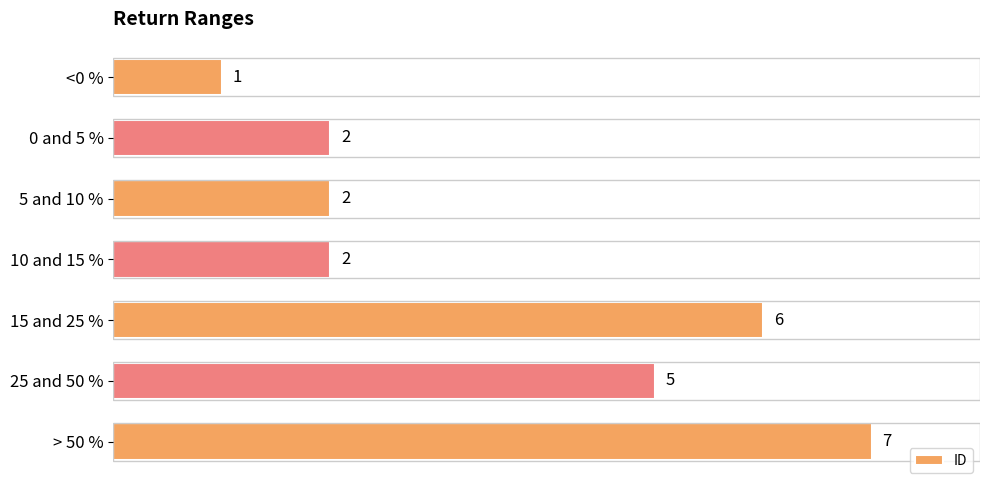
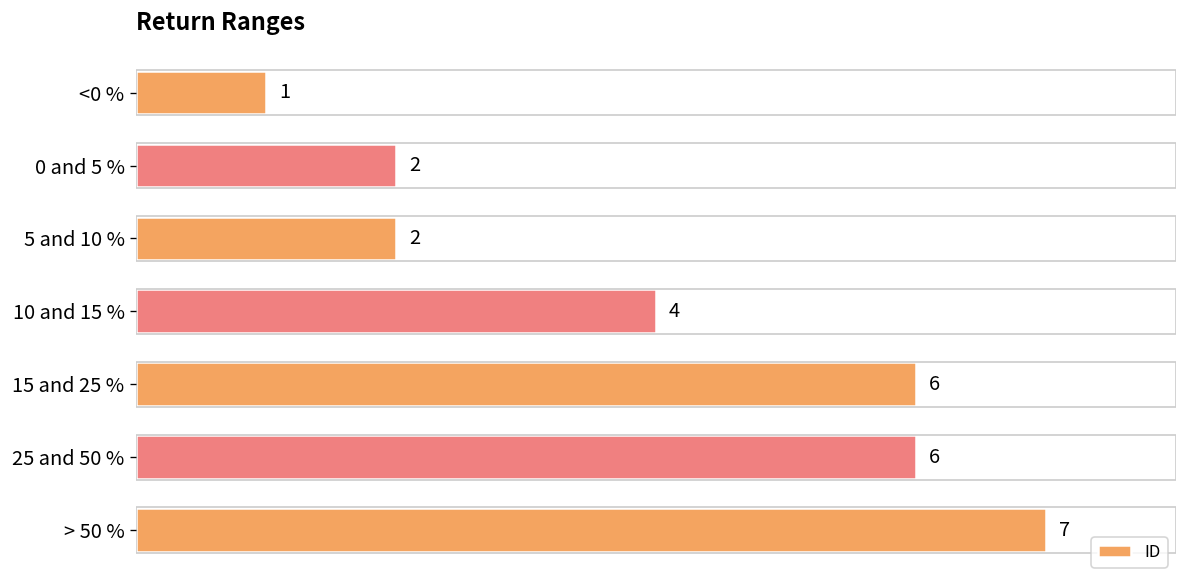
  {
    "<0 %": 1,
    "0 and 5 %": 2,
    "5 and 10 %": 2,
-   "10 and 15 %": 2,
+   "10 and 15 %": 4,
    "15 and 25 %": 6,
-   "25 and 50 %": 5,
+   "25 and 50 %": 6,
    "> 50 %": 7
  }
